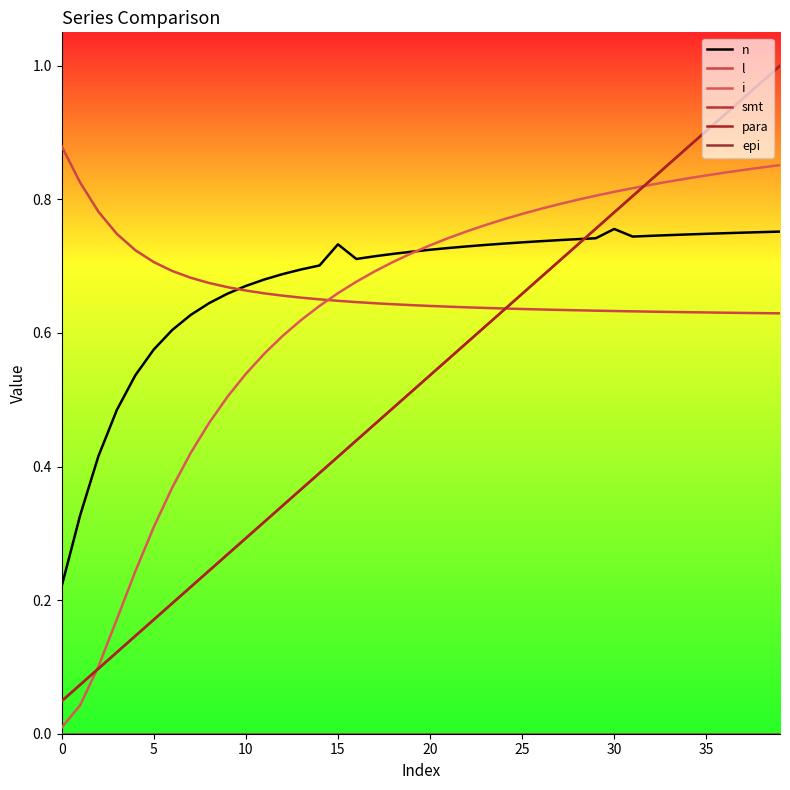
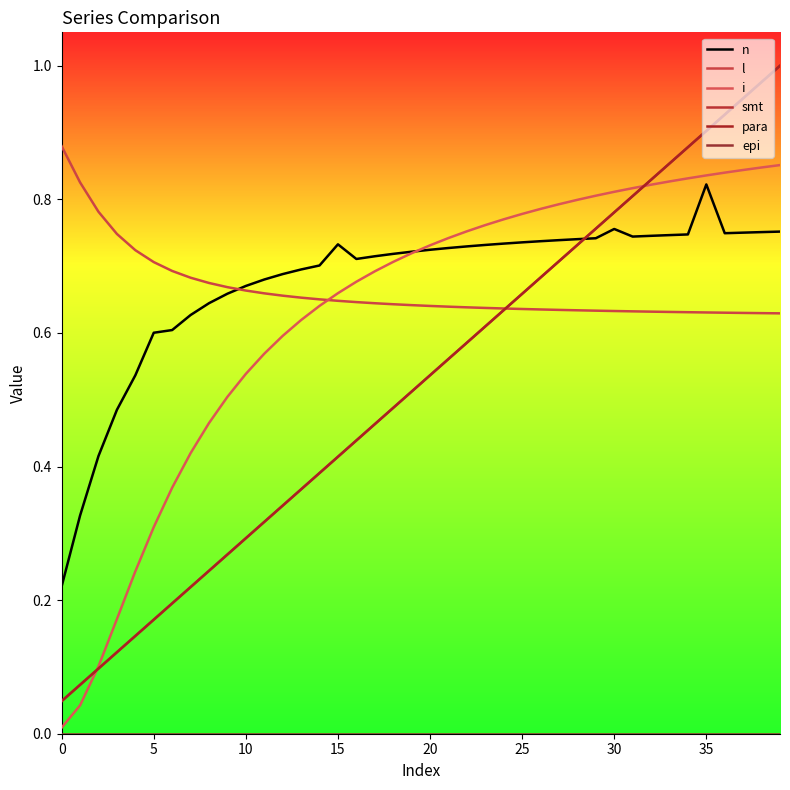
  {
    "n": {
      "0": 0.22,
-     "5": 0.58,
+     "5": 0.60,
      "10": 0.67,
      "15": 0.73,
      "20": 0.72,
      "25": 0.74,
      "30": 0.76,
-     "35": 0.75
+     "35": 0.82
    }
  }
